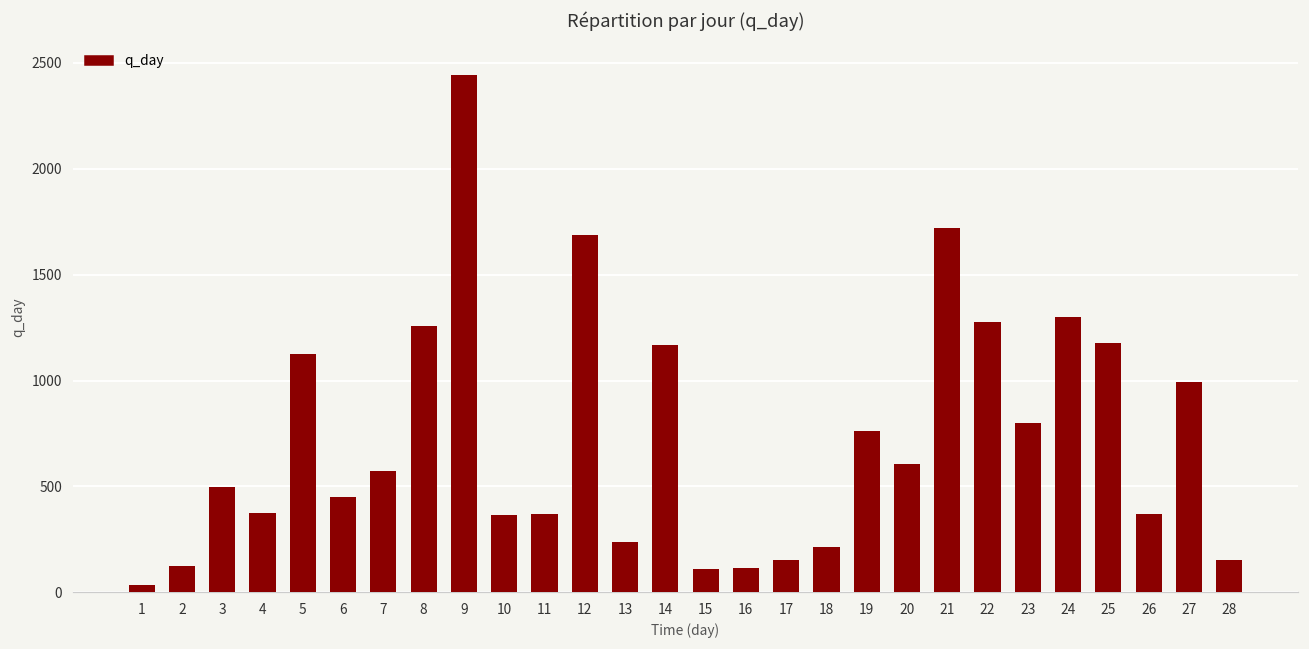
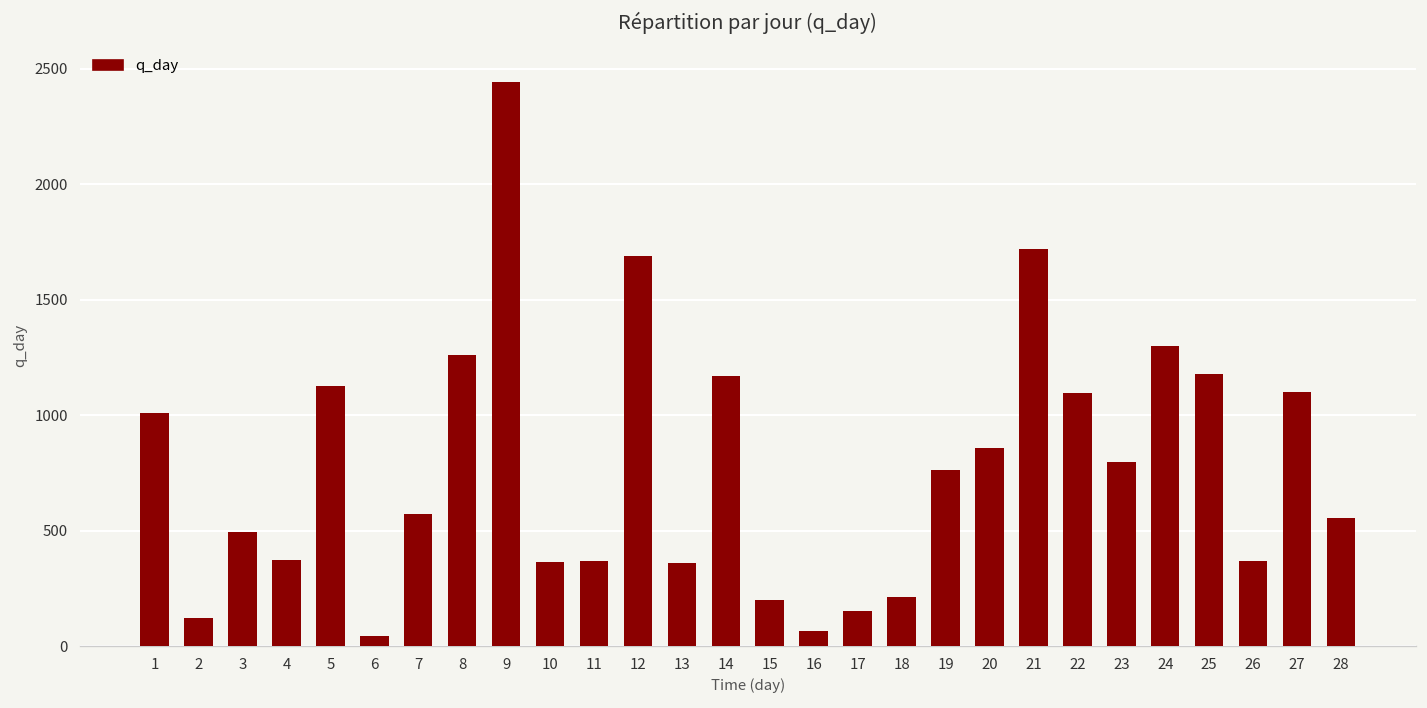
  {
-   "1": 40,
+   "1": 1010,
    "2": 120,
    "3": 500,
    "4": 370,
    "5": 1130,
-   "6": 450,
+   "6": 40,
    "7": 570,
    "8": 1260,
    "9": 2440,
    "10": 360,
    "11": 370,
    "12": 1690,
-   "13": 240,
+   "13": 360,
    "14": 1170,
-   "15": 110,
-   "16": 110,
+   "15": 200,
+   "16": 60,
    "17": 150,
    "18": 210,
    "19": 760,
-   "20": 610,
+   "20": 860,
    "21": 1720,
-   "22": 1270,
+   "22": 1090,
    "23": 800,
    "24": 1300,
    "25": 1180,
    "26": 370,
-   "27": 990,
-   "28": 150
+   "27": 1100,
+   "28": 550
  }
